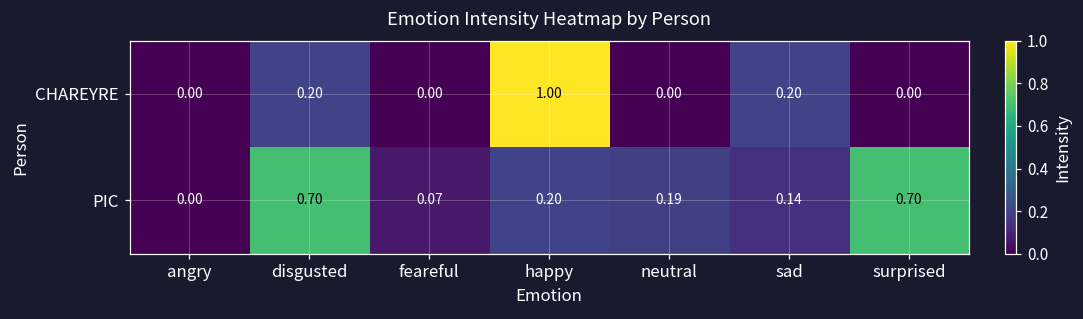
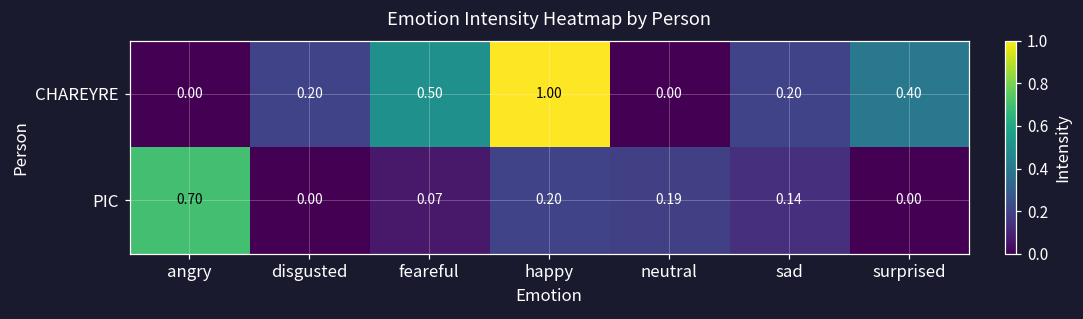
  {
    "CHAREYRE": {
      "angry": 0.00,
      "disgusted": 0.20,
-     "feareful": 0.00,
+     "feareful": 0.50,
      "happy": 1.00,
      "neutral": 0.00,
      "sad": 0.20,
-     "surprised": 0.00
+     "surprised": 0.40
    },
    "PIC": {
-     "angry": 0.00,
-     "disgusted": 0.70,
+     "angry": 0.70,
+     "disgusted": 0.00,
      "feareful": 0.07,
      "happy": 0.20,
      "neutral": 0.19,
      "sad": 0.14,
-     "surprised": 0.70
+     "surprised": 0.00
    }
  }
